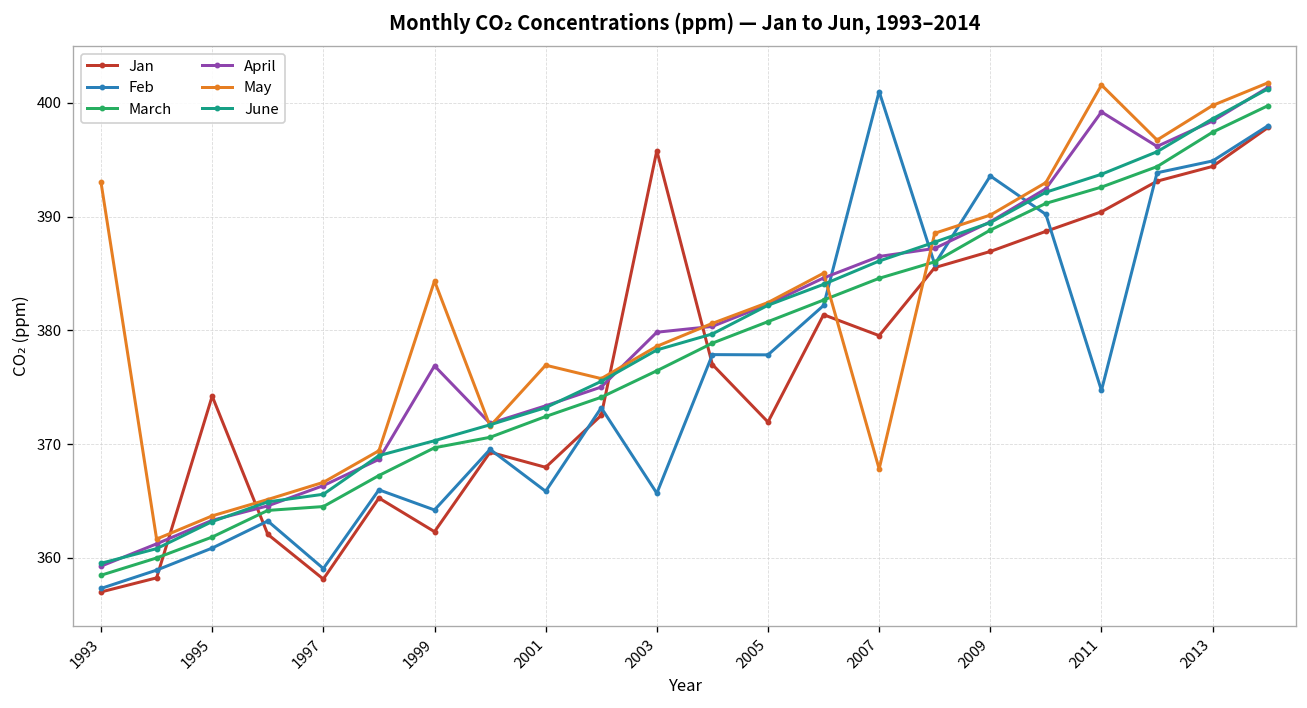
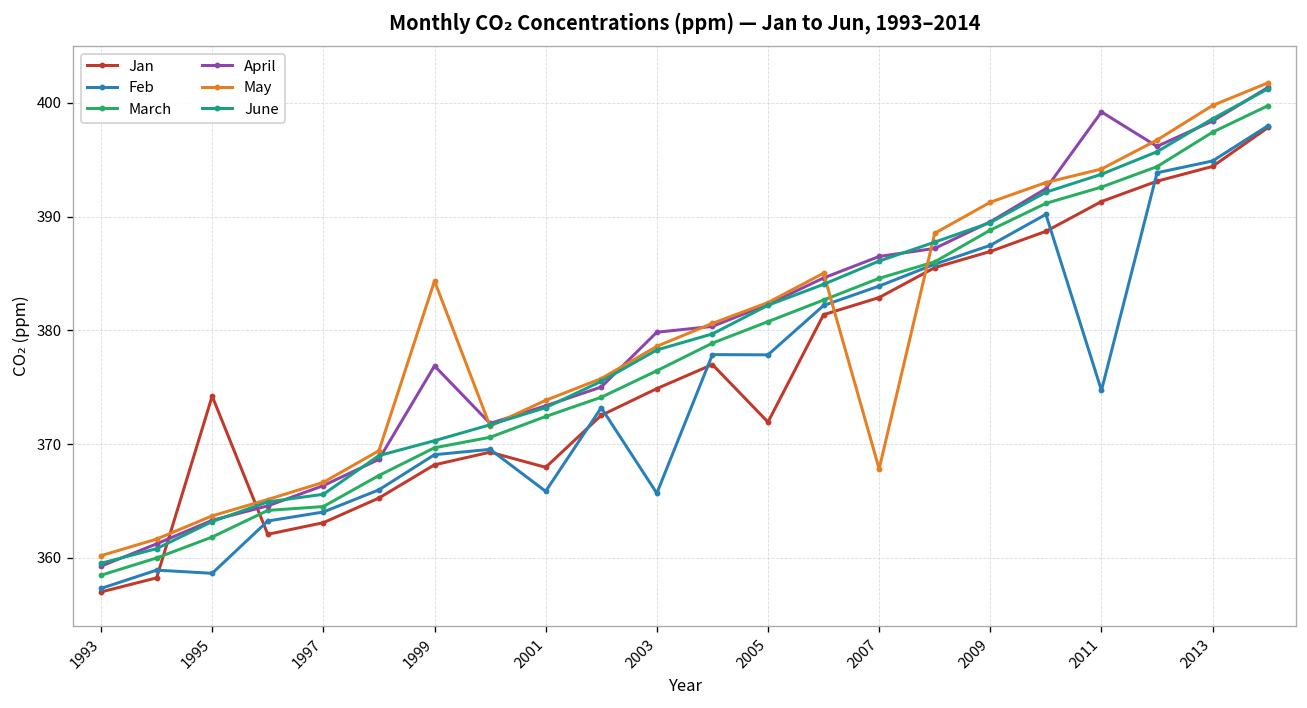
  {
    "Jan": {
      "1993": 357,
      "1995": 374,
-     "1997": 358,
-     "1999": 362,
+     "1997": 363,
+     "1999": 368,
      "2001": 368,
-     "2003": 396,
+     "2003": 375,
      "2005": 372,
-     "2007": 380,
+     "2007": 383,
      "2009": 387,
-     "2011": 390,
+     "2011": 391,
      "2013": 394
    },
    "Feb": {
      "1993": 357,
-     "1995": 361,
-     "1997": 359,
-     "1999": 364,
+     "1995": 359,
+     "1997": 364,
+     "1999": 369,
      "2001": 366,
      "2003": 366,
      "2005": 378,
-     "2007": 401,
-     "2009": 394,
+     "2007": 384,
+     "2009": 387,
      "2011": 375,
      "2013": 395
    },
    "April": {
      "1997": 366,
      "1999": 377,
      "2003": 380,
      "2007": 387,
      "2011": 399
    },
    "May": {
-     "1993": 393,
+     "1993": 360,
      "1995": 364,
      "1997": 367,
      "1999": 384,
-     "2001": 377,
+     "2001": 374,
      "2003": 379,
      "2007": 368,
-     "2009": 390,
-     "2011": 402,
+     "2009": 391,
+     "2011": 394,
      "2013": 400
    }
  }
